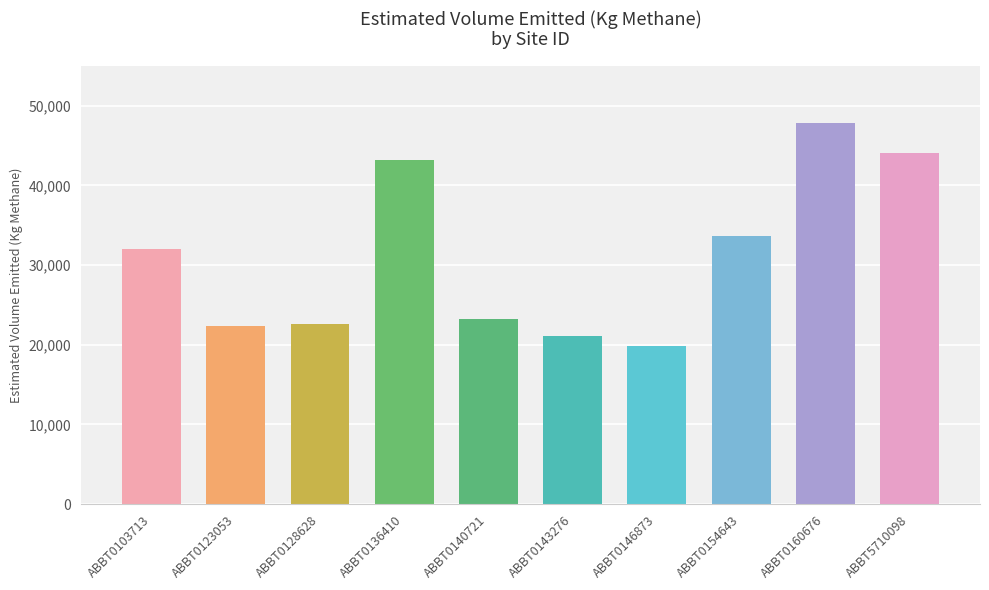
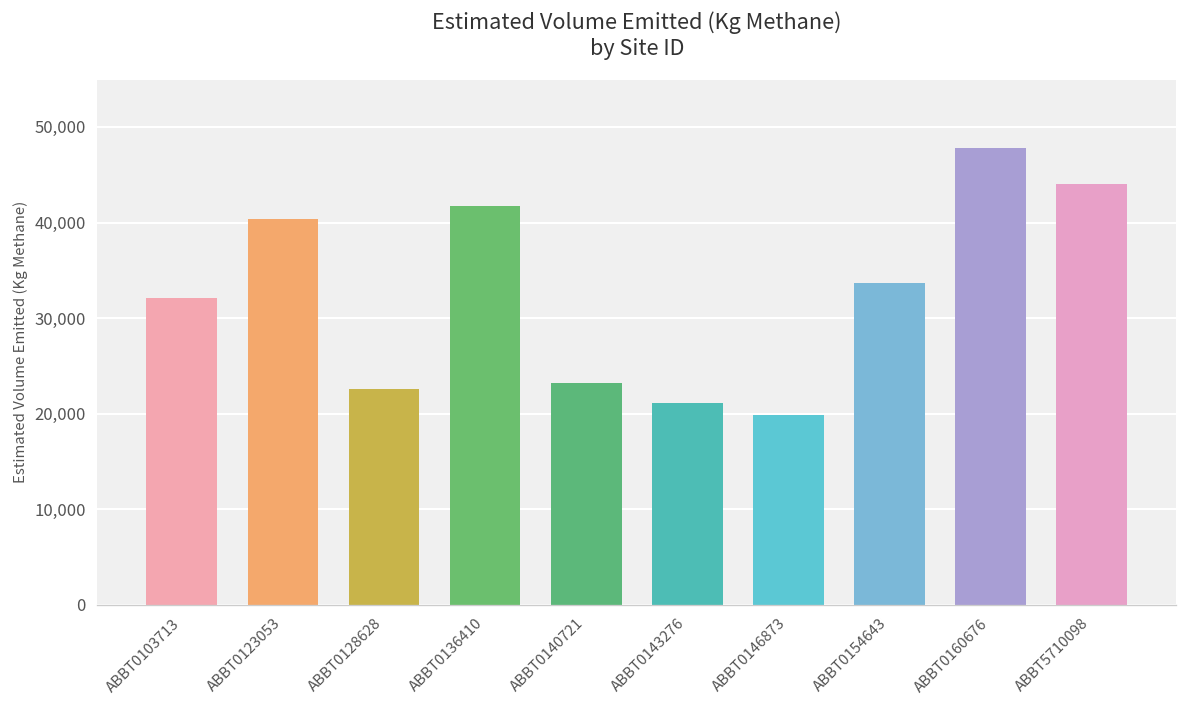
  {
    "ABBT0103713": "32,000",
-   "ABBT0123053": "22,000",
+   "ABBT0123053": "40,000",
    "ABBT0128628": "23,000",
-   "ABBT0136410": "43,000",
+   "ABBT0136410": "42,000",
    "ABBT0140721": "23,000",
    "ABBT0143276": "21,000",
    "ABBT0146873": "20,000",
    "ABBT0154643": "34,000",
    "ABBT0160676": "48,000",
    "ABBT5710098": "44,000"
  }
